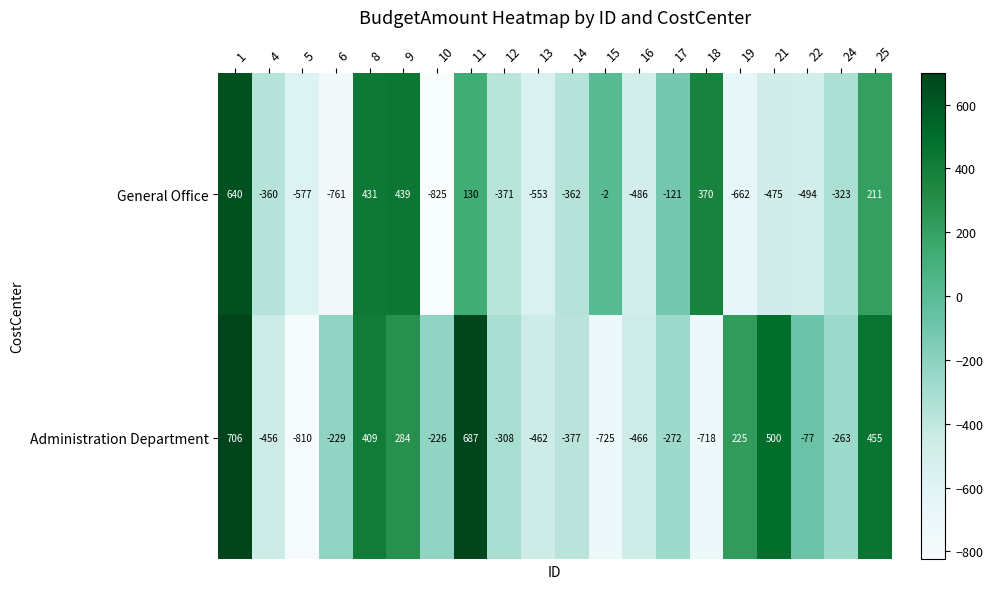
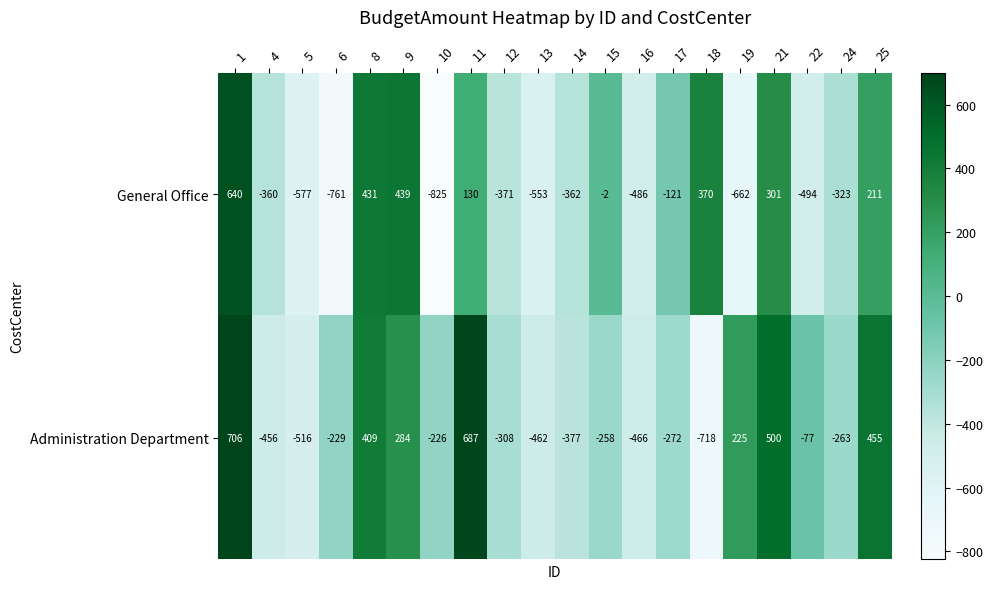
  {
    "General Office": {
      "1": 640,
      "4": -360,
      "5": -577,
      "6": -761,
      "8": 431,
      "9": 439,
      "10": -825,
      "11": 130,
      "12": -371,
      "13": -553,
      "14": -362,
      "15": -2,
      "16": -486,
      "17": -121,
      "18": 370,
      "19": -662,
-     "21": -475,
+     "21": 301,
      "22": -494,
      "24": -323,
      "25": 211
    },
    "Administration Department": {
      "1": 706,
      "4": -456,
-     "5": -810,
+     "5": -516,
      "6": -229,
      "8": 409,
      "9": 284,
      "10": -226,
      "11": 687,
      "12": -308,
      "13": -462,
      "14": -377,
-     "15": -725,
+     "15": -258,
      "16": -466,
      "17": -272,
      "18": -718,
      "19": 225,
      "21": 500,
      "22": -77,
      "24": -263,
      "25": 455
    }
  }
